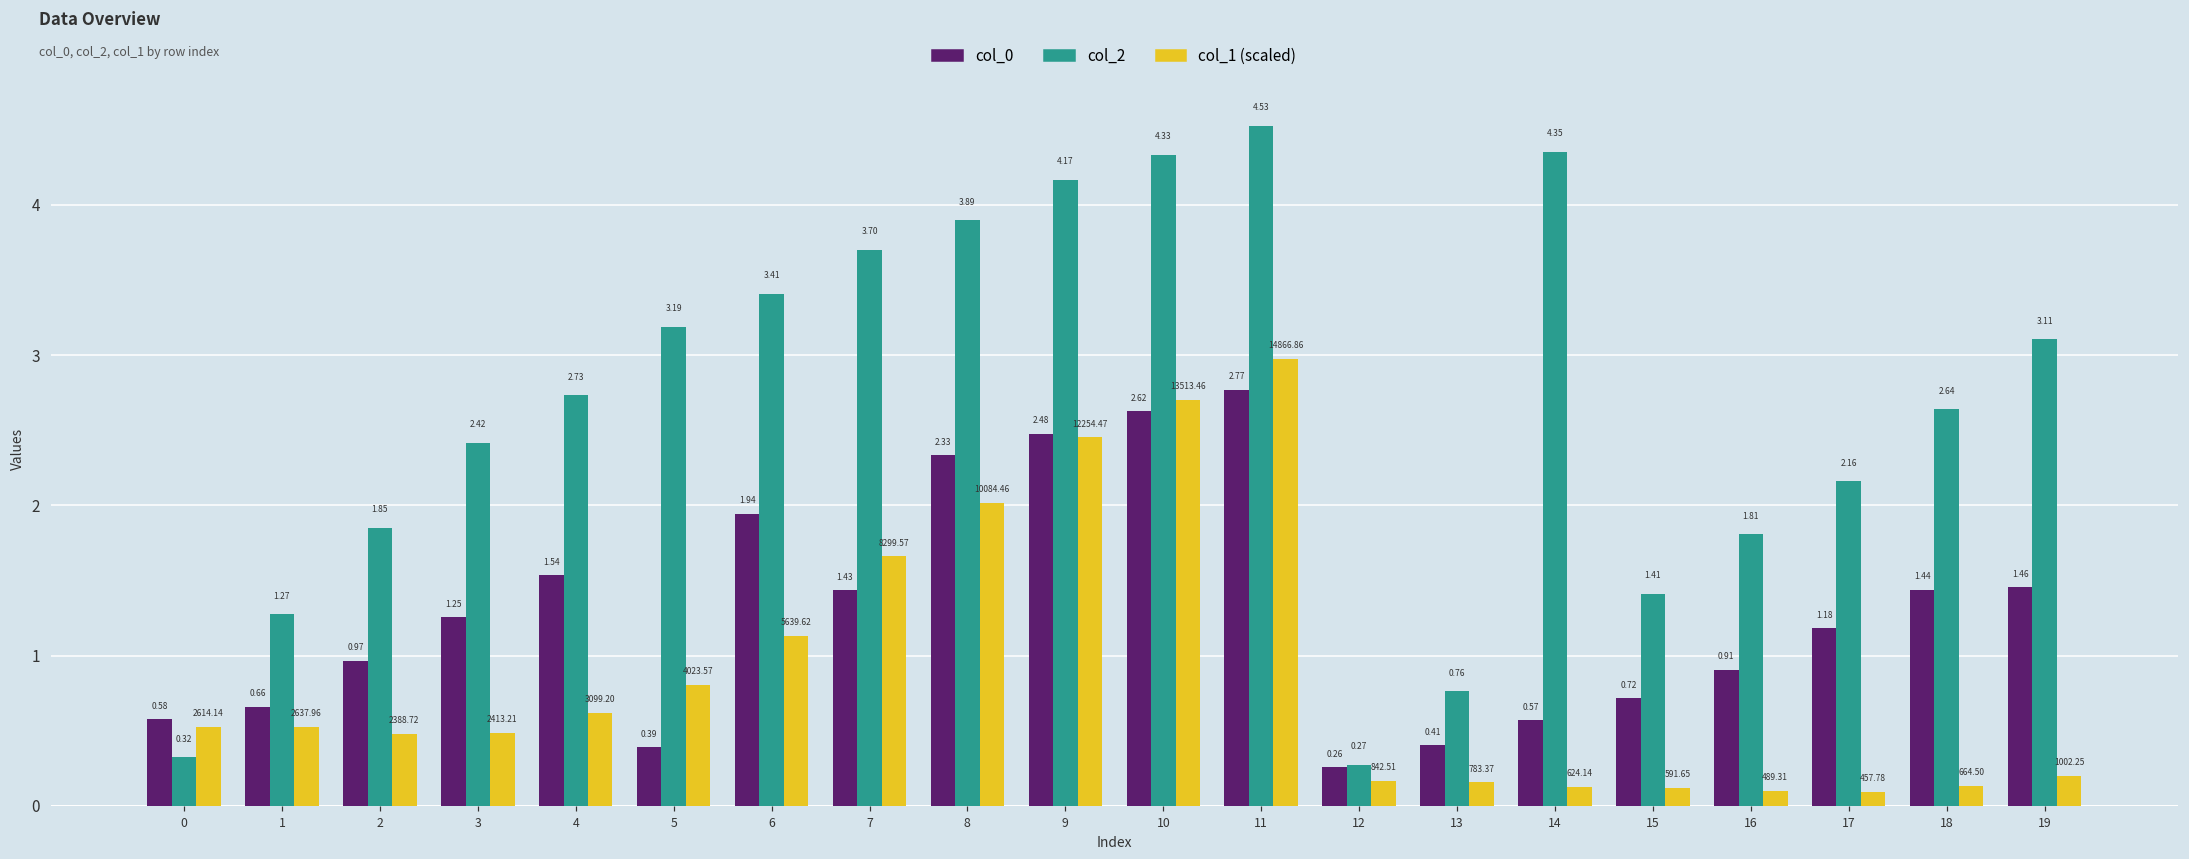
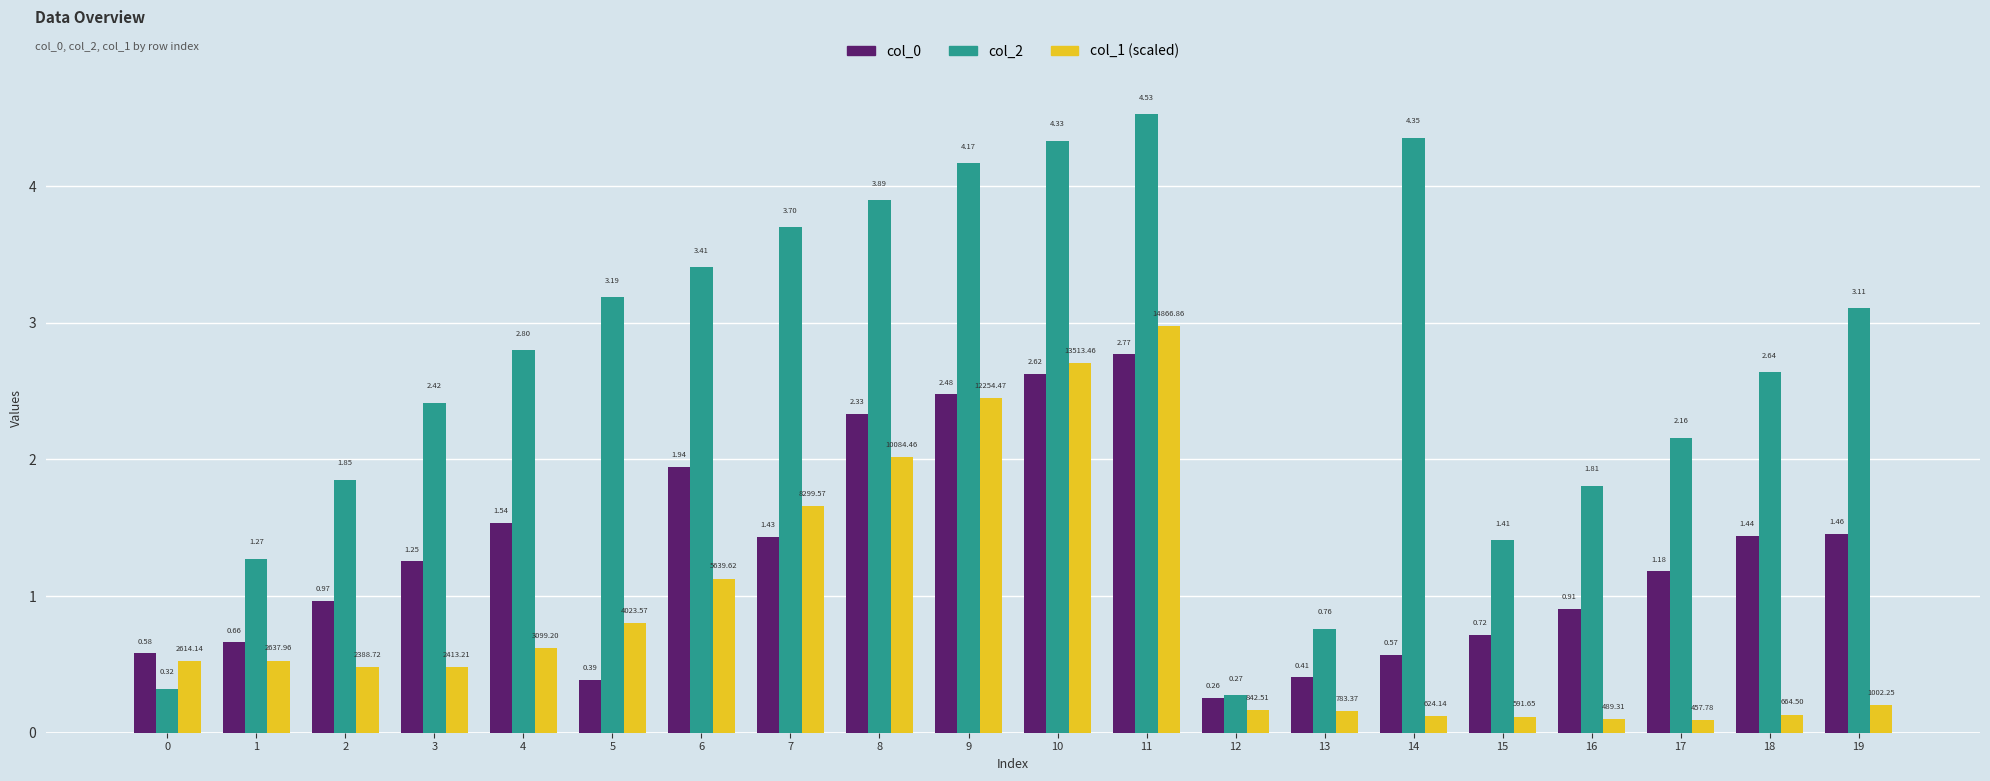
  {
    "col_0": {
      "0": 0.58,
      "1": 0.66,
      "2": 0.97,
      "3": 1.25,
      "4": 1.54,
      "5": 0.39,
      "6": 1.94,
      "7": 1.43,
      "8": 2.33,
      "9": 2.48,
      "10": 2.62,
      "11": 2.77,
      "12": 0.26,
      "13": 0.41,
      "14": 0.57,
      "15": 0.72,
      "16": 0.91,
      "17": 1.18,
      "18": 1.44,
      "19": 1.46
    },
    "col_2": {
      "0": 0.32,
      "1": 1.27,
      "2": 1.85,
      "3": 2.42,
-     "4": 2.73,
+     "4": 2.80,
      "5": 3.19,
      "6": 3.41,
      "7": 3.70,
      "8": 3.89,
      "9": 4.17,
      "10": 4.33,
      "11": 4.53,
      "12": 0.27,
      "13": 0.76,
      "14": 4.35,
      "15": 1.41,
      "16": 1.81,
      "17": 2.16,
      "18": 2.64,
      "19": 3.11
    }
  }
